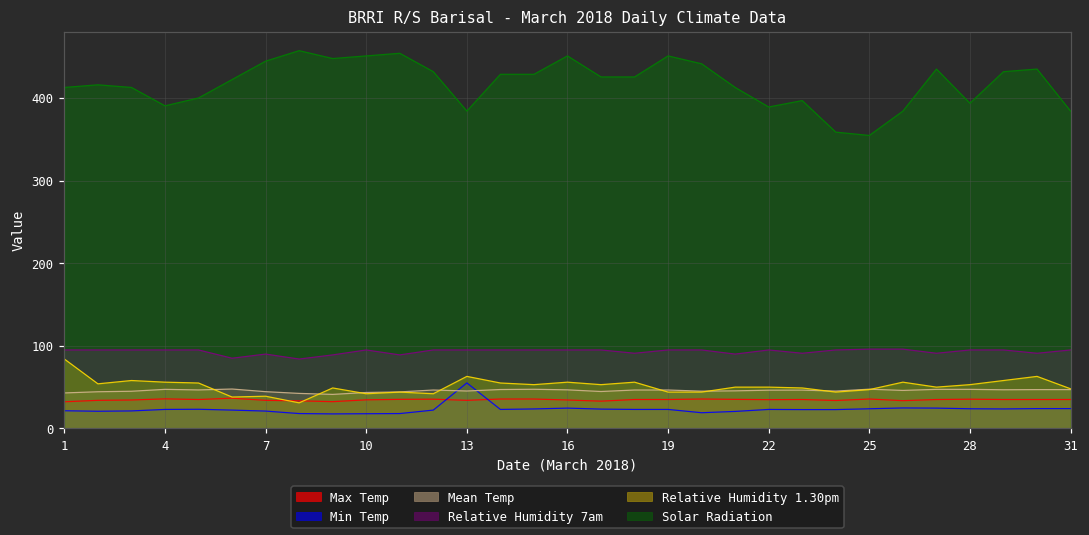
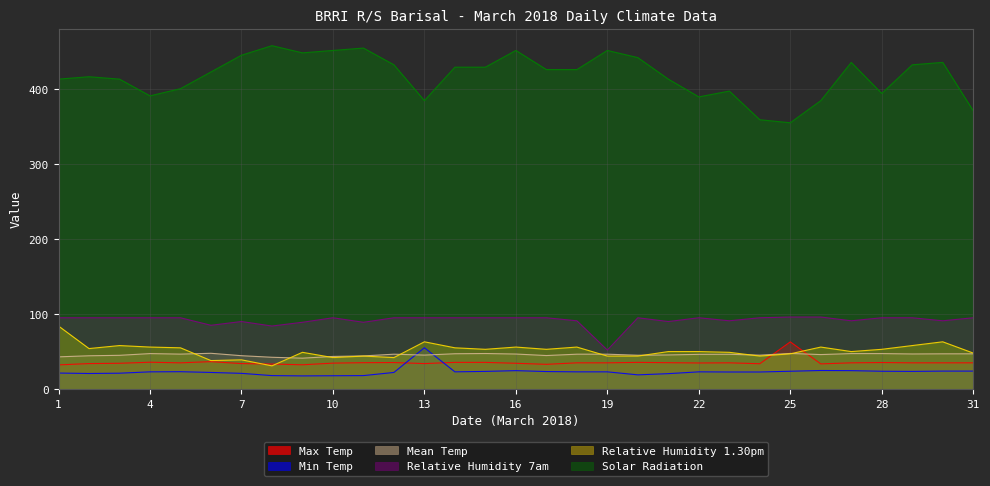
  {
    "Max Temp": {
      "1": 30,
      "4": 40,
      "7": 30,
      "10": 30,
      "13": 30,
      "16": 30,
      "19": 40,
      "22": 30,
-     "25": 40,
+     "25": 60,
      "28": 40,
      "31": 40
    },
    "Min Temp": {
      "1": 20,
      "4": 20,
      "7": 20,
      "10": 20,
      "13": 60,
      "16": 20,
      "19": 20,
      "22": 20,
      "25": 20,
      "28": 20,
      "31": 20
    },
    "Mean Temp": {
      "1": 40,
      "4": 50,
      "7": 40,
      "13": 50,
      "16": 50,
      "22": 50,
      "28": 50
    },
    "Relative Humidity 7am": {
      "1": 100,
      "4": 100,
      "7": 90,
      "10": 100,
      "13": 100,
      "16": 100,
-     "19": 100,
+     "19": 50,
      "22": 100,
      "25": 100,
      "28": 100,
      "31": 100
    },
    "Relative Humidity 1.30pm": {
      "1": 80,
      "4": 60,
      "7": 40,
      "13": 60,
      "16": 60,
      "22": 50,
      "28": 50
    },
    "Solar Radiation": {
      "1": 410,
      "4": 390,
      "7": 440,
      "10": 450,
      "13": 380,
      "16": 450,
      "19": 450,
      "22": 390,
      "25": 350,
      "28": 390,
-     "31": 380
+     "31": 370
    }
  }
